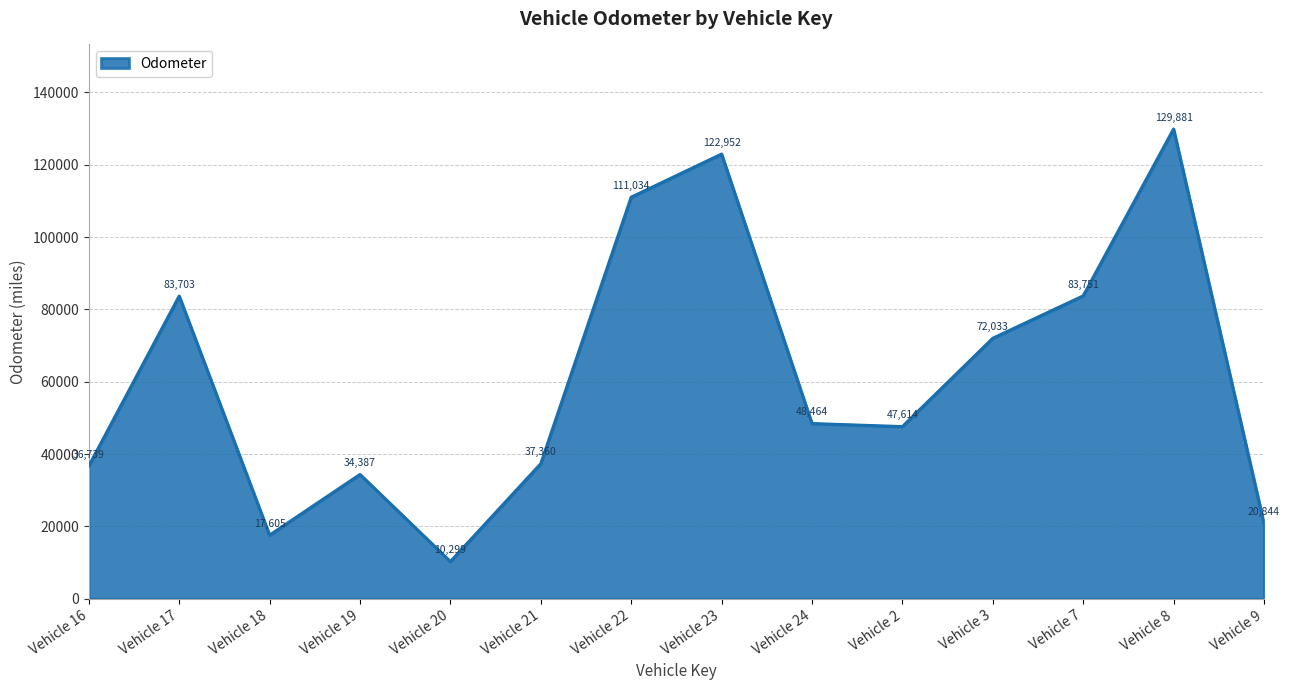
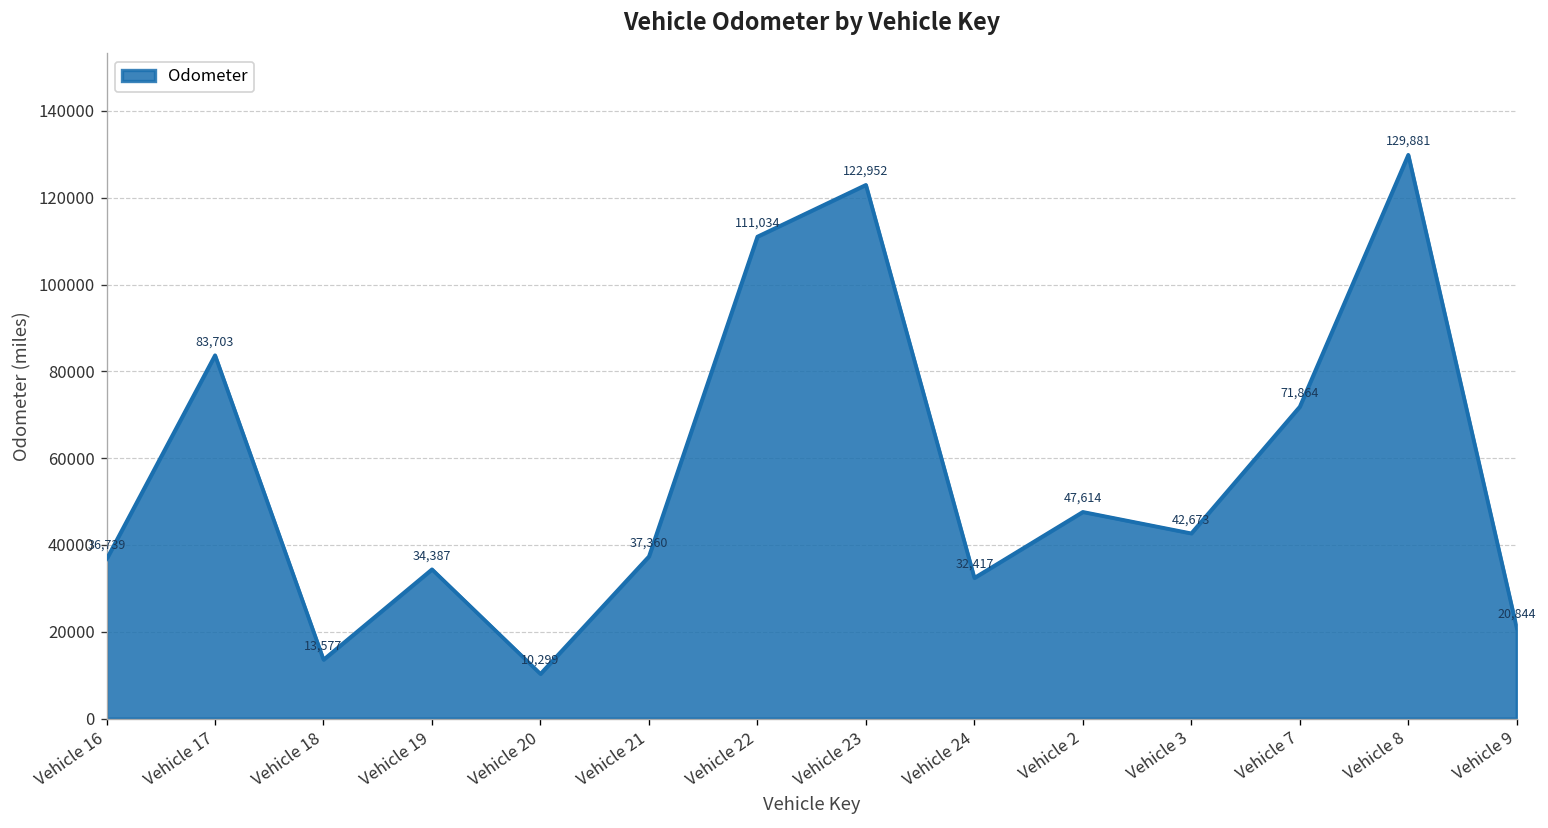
  {
    "Vehicle 16": "36,739",
    "Vehicle 17": "83,703",
-   "Vehicle 18": "17,605",
+   "Vehicle 18": "13,577",
    "Vehicle 19": "34,387",
    "Vehicle 20": "10,299",
    "Vehicle 21": "37,360",
    "Vehicle 22": "111,034",
    "Vehicle 23": "122,952",
-   "Vehicle 24": "48,464",
+   "Vehicle 24": "32,417",
    "Vehicle 2": "47,614",
-   "Vehicle 3": "72,033",
-   "Vehicle 7": "83,751",
+   "Vehicle 3": "42,673",
+   "Vehicle 7": "71,864",
    "Vehicle 8": "129,881",
    "Vehicle 9": "20,844"
  }
